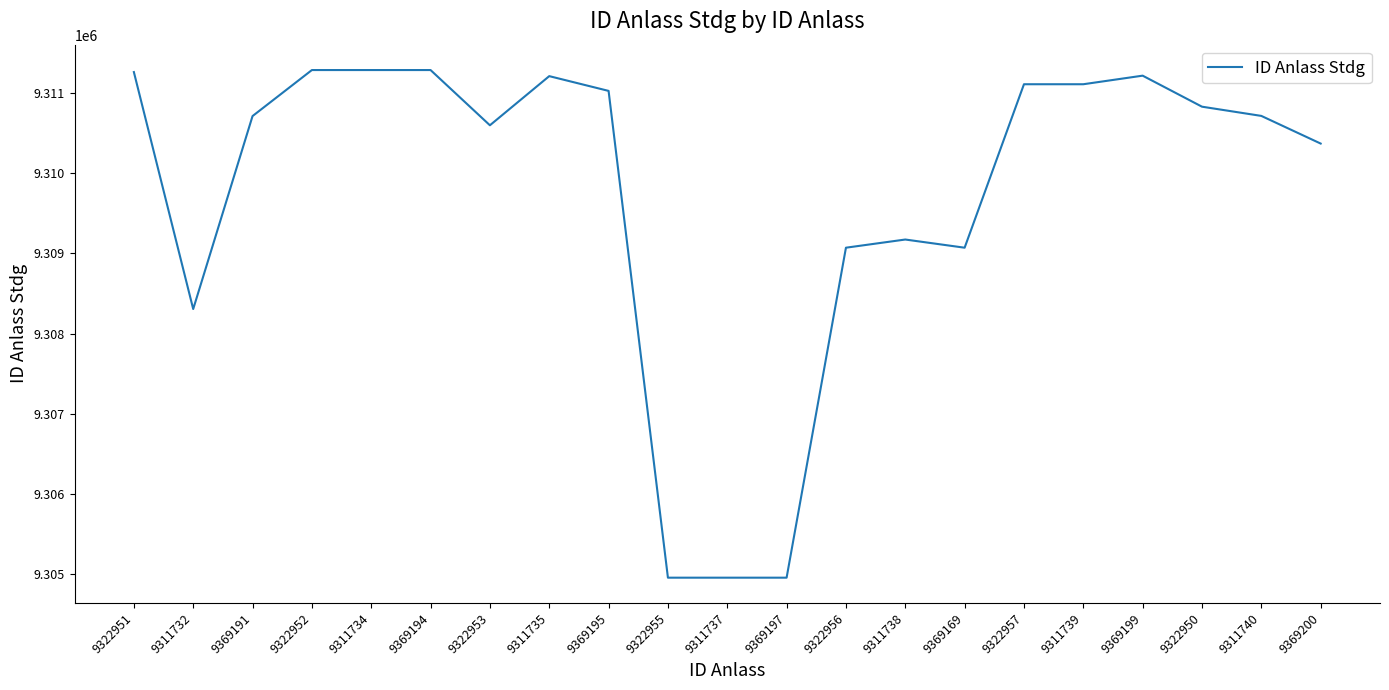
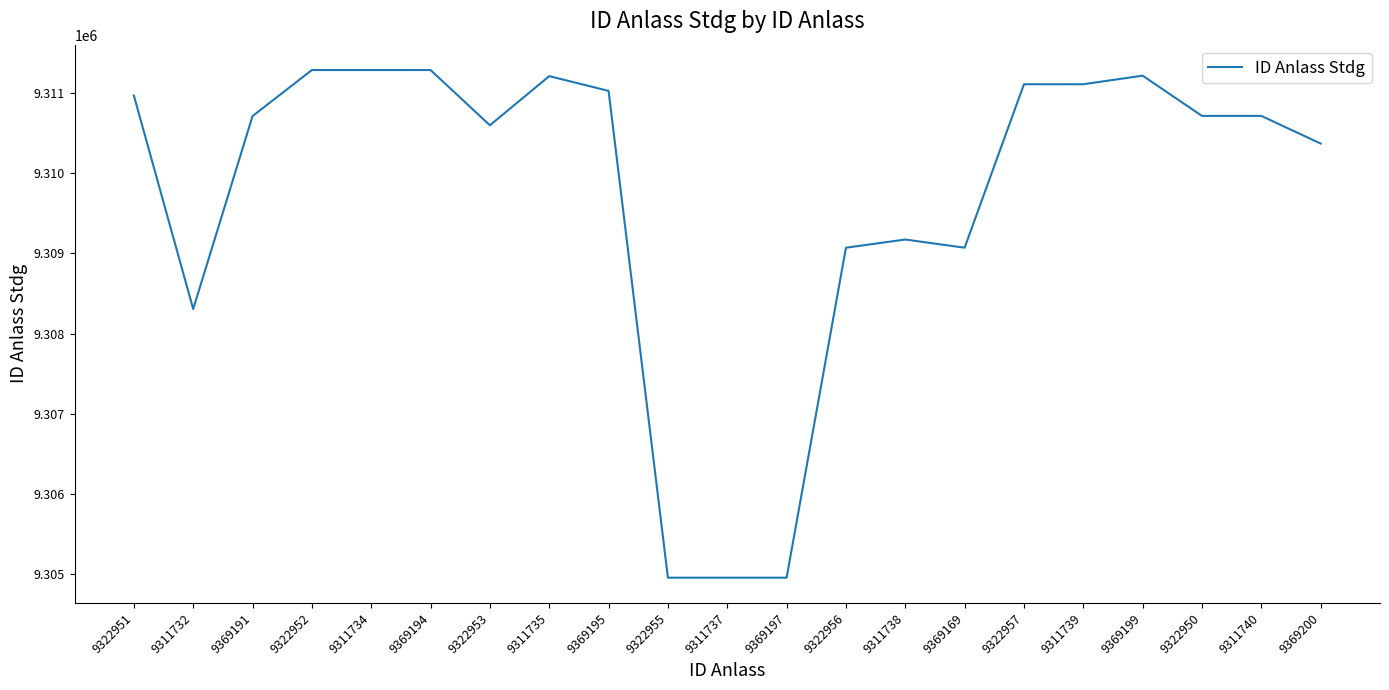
  {
-   "9322951": 9311300,
+   "9322951": 9311000,
    "9311732": 9308300,
    "9369191": 9310700,
    "9322952": 9311300,
    "9311734": 9311300,
    "9369194": 9311300,
    "9322953": 9310600,
    "9311735": 9311200,
    "9369195": 9311000,
    "9322955": 9305000,
    "9311737": 9305000,
    "9369197": 9305000,
    "9322956": 9309100,
    "9311738": 9309200,
    "9369169": 9309100,
    "9322957": 9311100,
    "9311739": 9311100,
    "9369199": 9311200,
-   "9322950": 9310800,
+   "9322950": 9310700,
    "9311740": 9310700,
    "9369200": 9310400
  }
